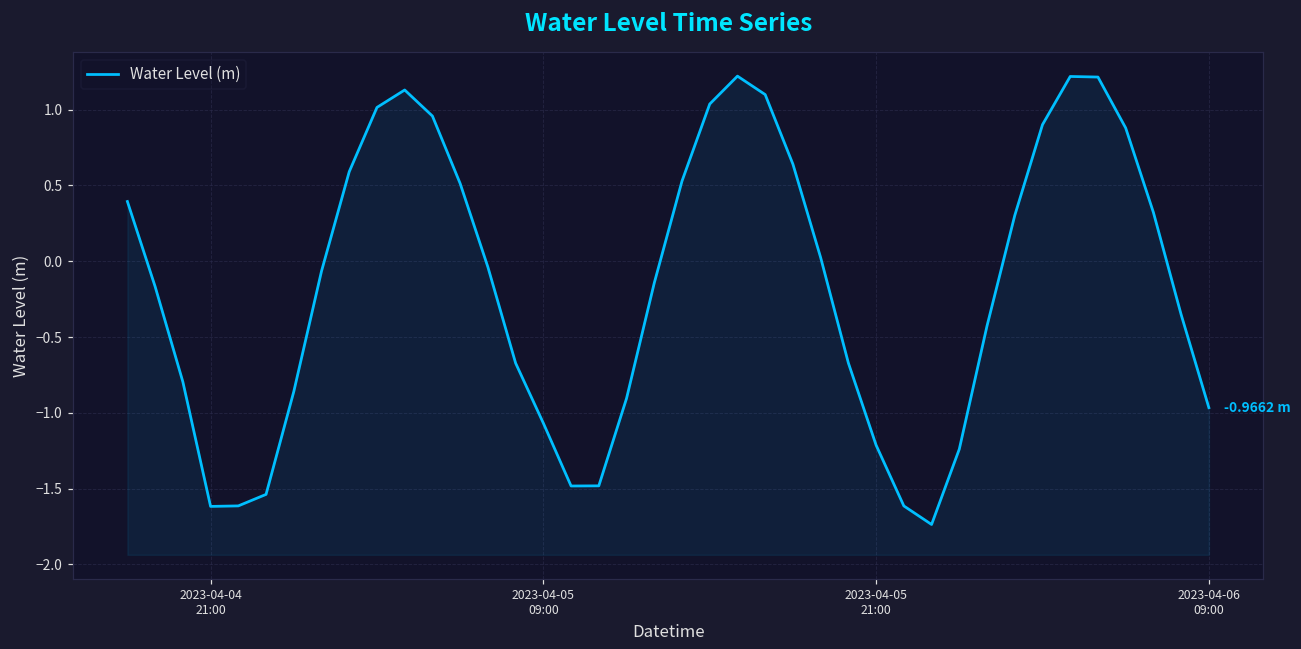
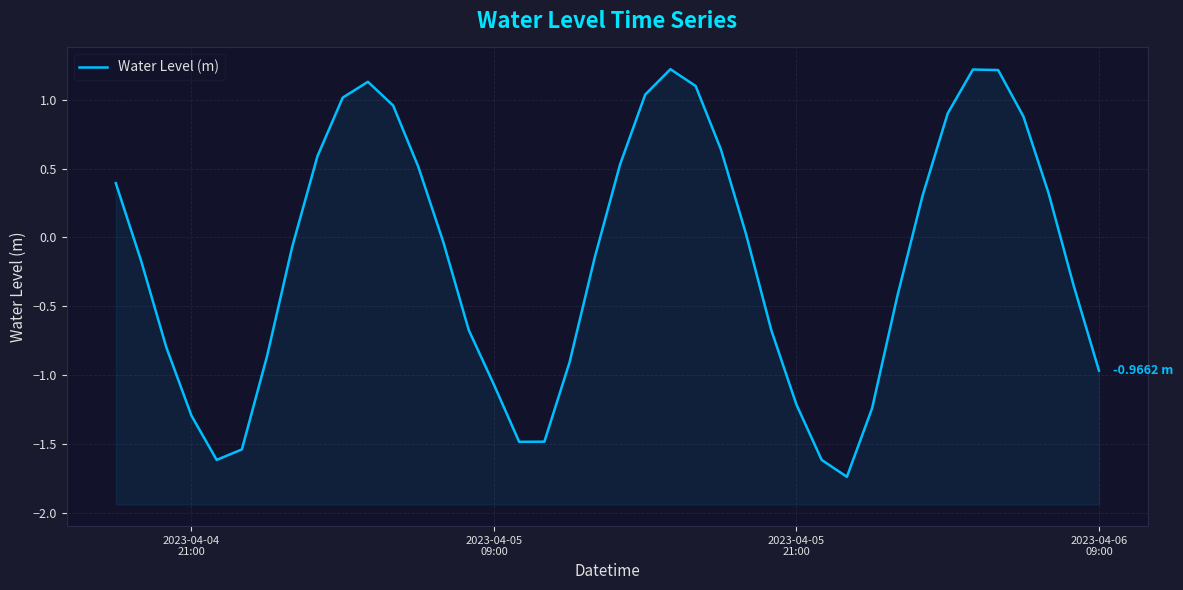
  {
-   "2023-04-04 21:00": -1.62,
+   "2023-04-04 21:00": -1.29,
    "2023-04-05 09:00": -1.07,
    "2023-04-05 21:00": -1.21
  }
